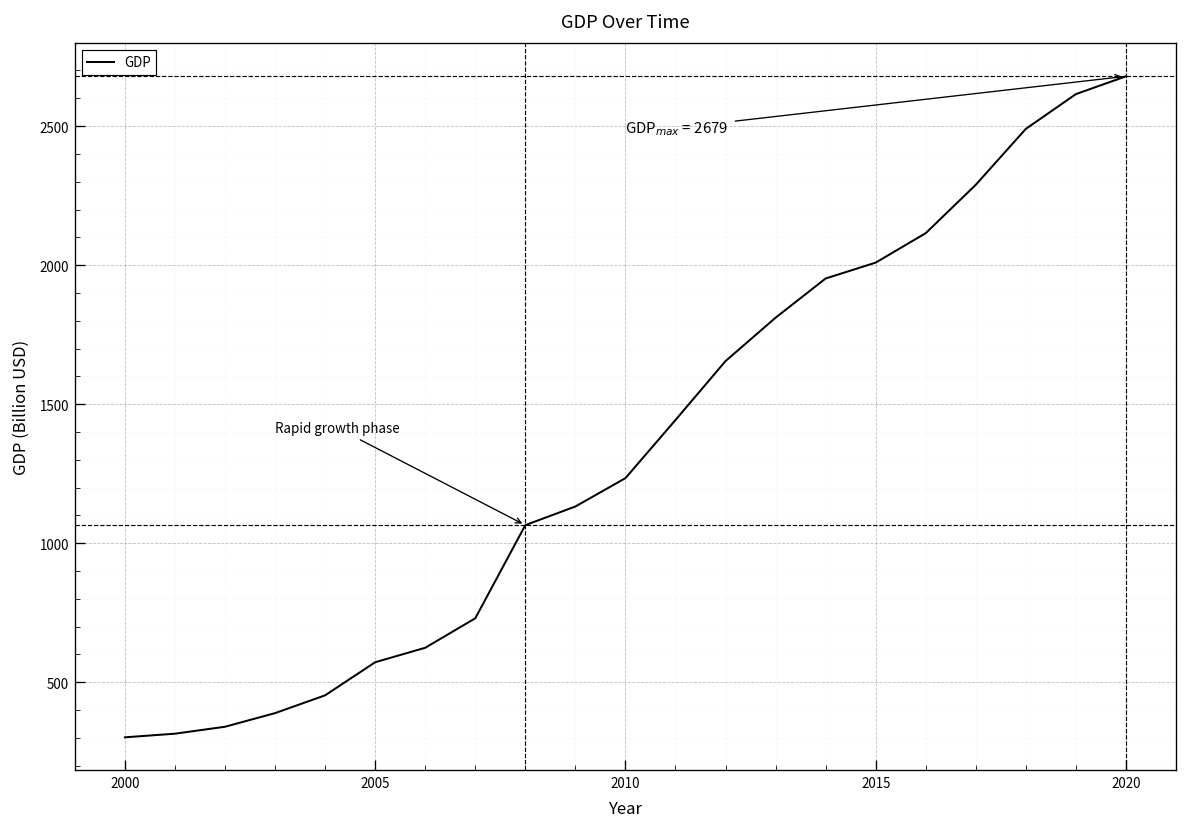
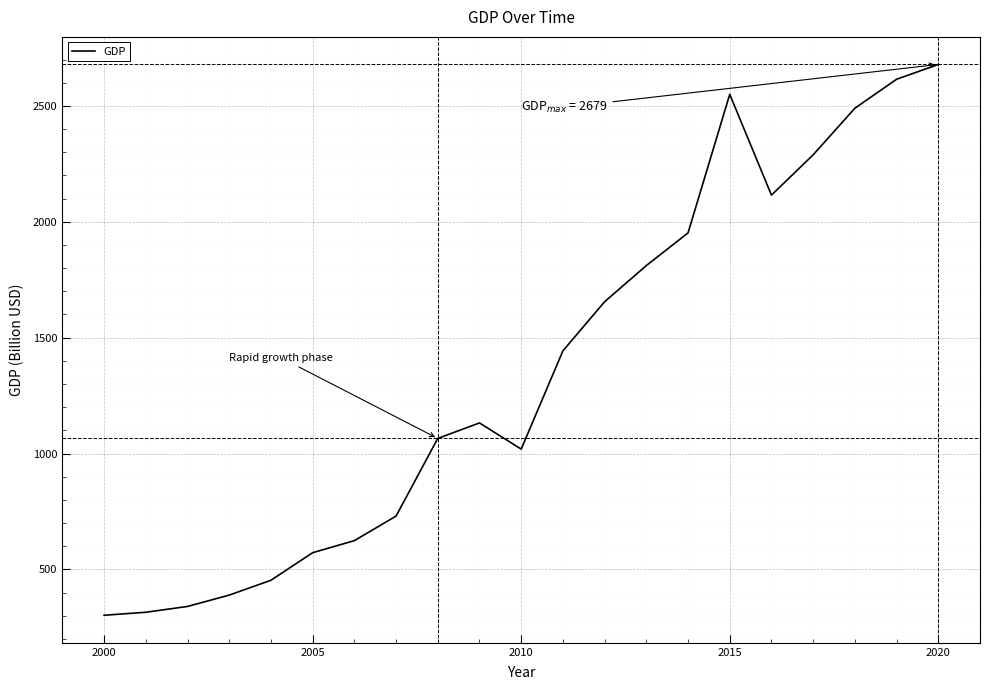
  {
    "2000": 300,
    "2005": 570,
-   "2010": 1230,
-   "2015": 2010,
+   "2010": 1020,
+   "2015": 2550,
    "2020": 2680
  }
